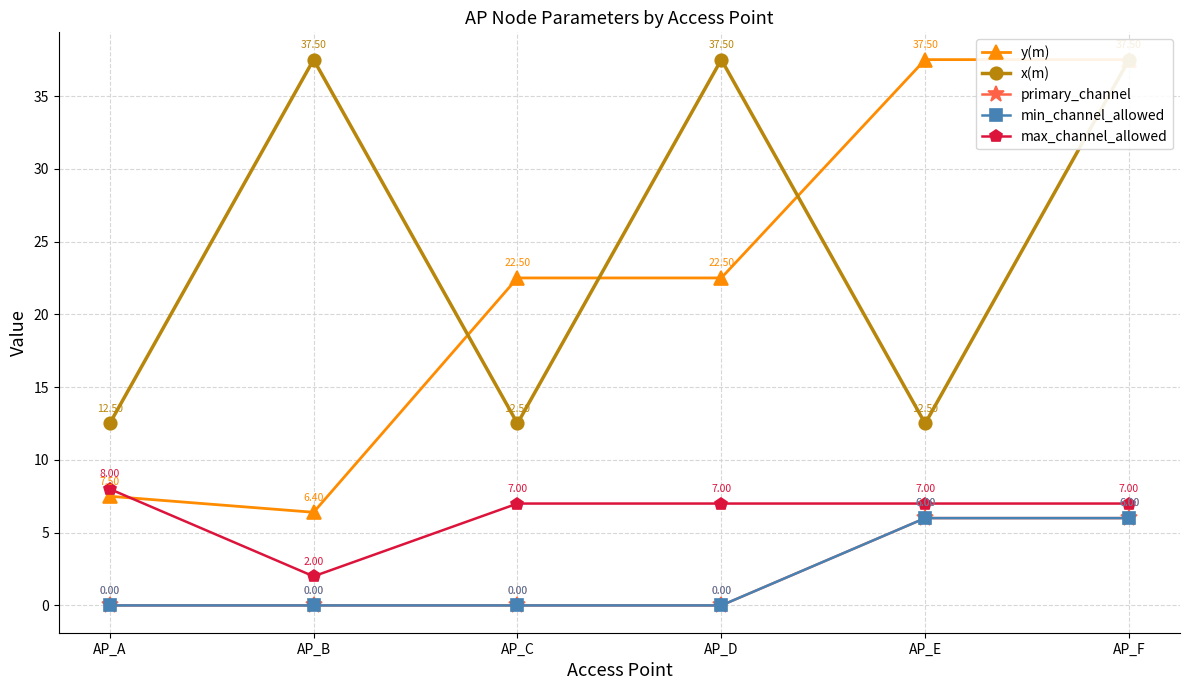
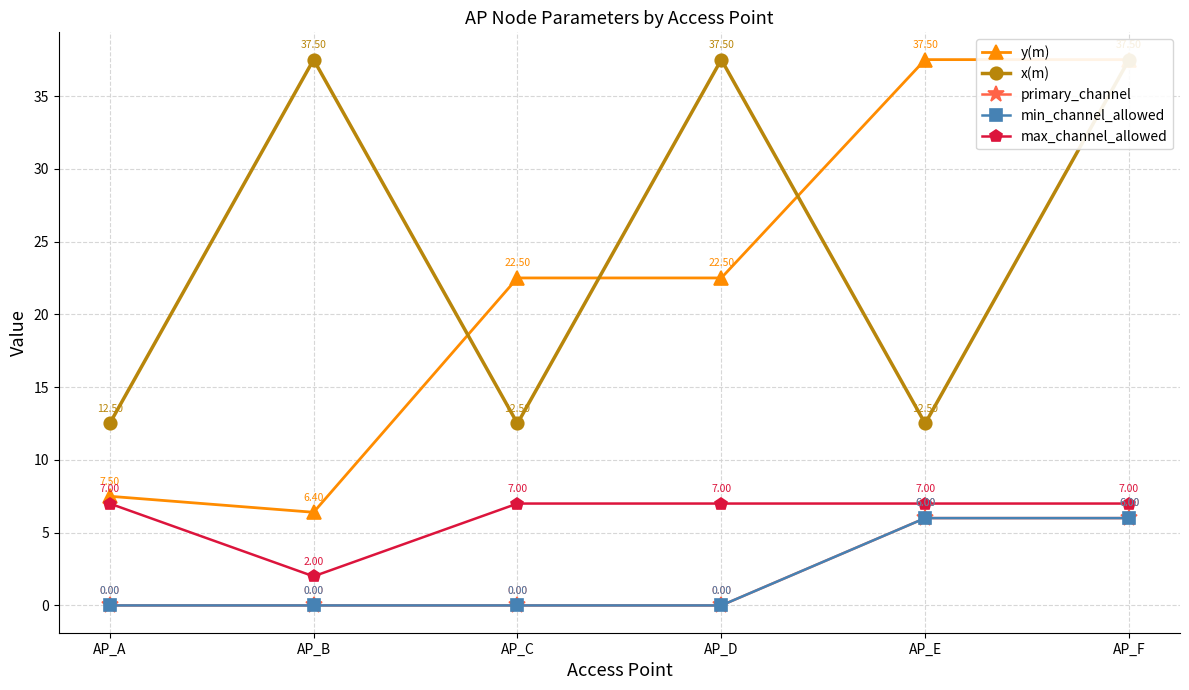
  {
    "y(m)": {
      "AP_B": 6.40,
      "AP_C": 22.50,
      "AP_D": 22.50,
      "AP_E": 37.50
    },
    "x(m)": {
      "AP_A": 12.50,
      "AP_B": 37.50,
      "AP_C": 12.50,
      "AP_D": 37.50,
      "AP_E": 12.50
    },
    "max_channel_allowed": {
-     "AP_A": 8.00,
+     "AP_A": 7.00,
      "AP_B": 2.00,
      "AP_C": 7.00,
      "AP_D": 7.00,
      "AP_E": 7.00,
      "AP_F": 7.00
    }
  }
